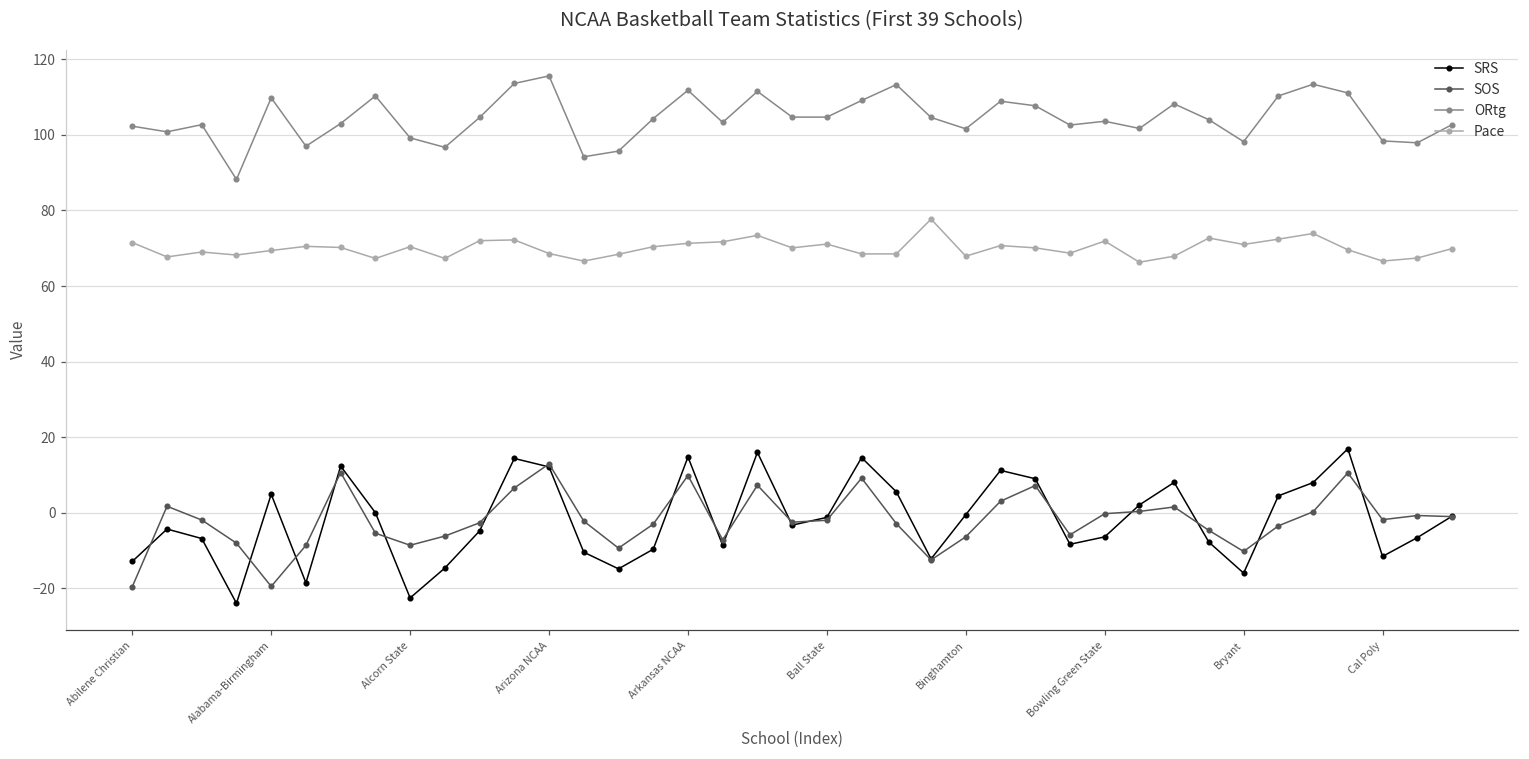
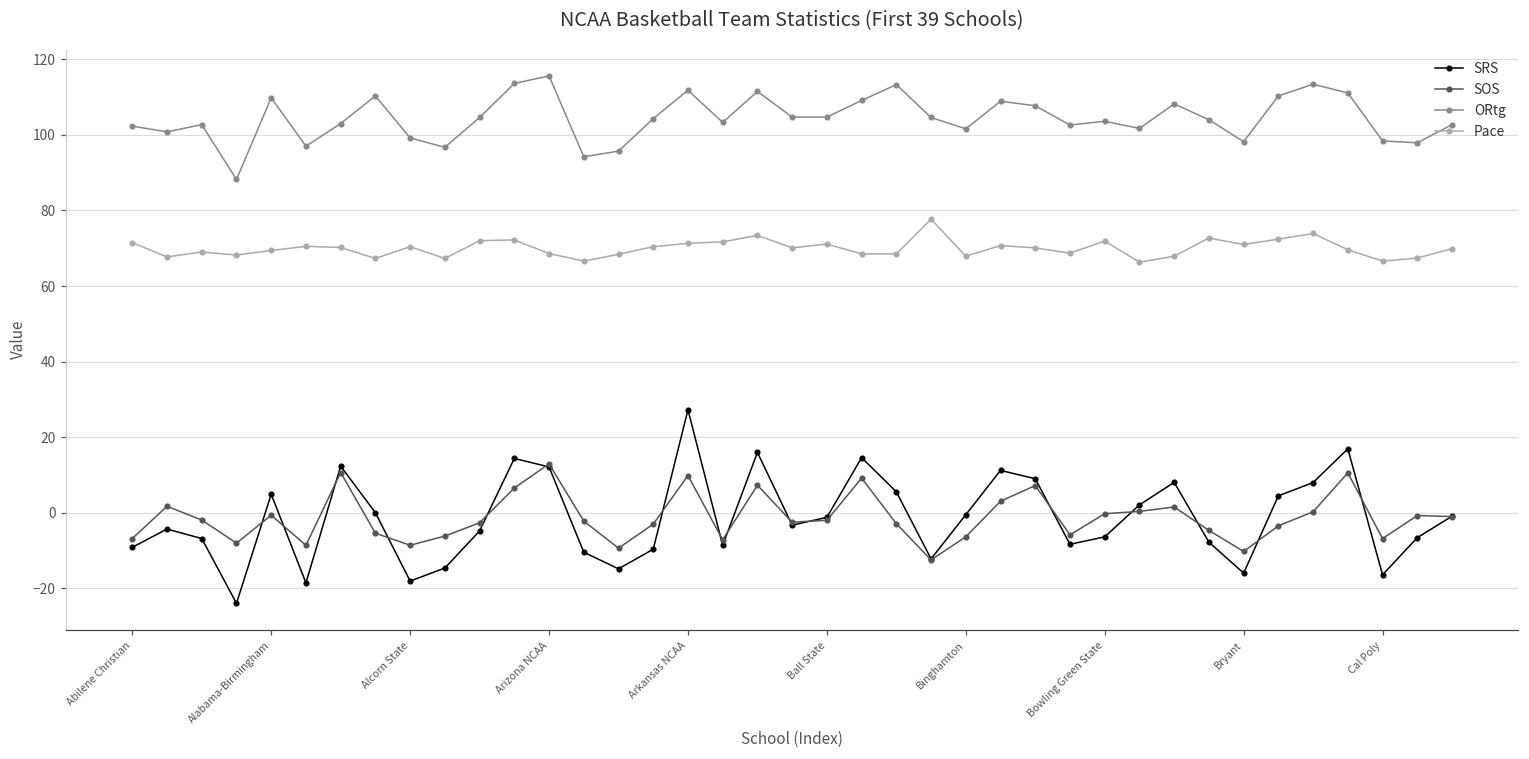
  {
    "SRS": {
-     "Abilene Christian": -13,
+     "Abilene Christian": -9,
      "Alabama-Birmingham": 5,
-     "Alcorn State": -23,
+     "Alcorn State": -18,
      "Arizona NCAA": 12,
-     "Arkansas NCAA": 15,
+     "Arkansas NCAA": 27,
      "Ball State": -1,
      "Binghamton": -1,
      "Bowling Green State": -6,
      "Bryant": -16,
-     "Cal Poly": -12
+     "Cal Poly": -16
    },
    "SOS": {
-     "Abilene Christian": -20,
-     "Alabama-Birmingham": -20,
+     "Abilene Christian": -7,
+     "Alabama-Birmingham": -1,
      "Alcorn State": -9,
      "Arizona NCAA": 13,
      "Arkansas NCAA": 10,
      "Ball State": -2,
      "Binghamton": -6,
      "Bowling Green State": 0,
      "Bryant": -10,
-     "Cal Poly": -2
+     "Cal Poly": -7
    }
  }
